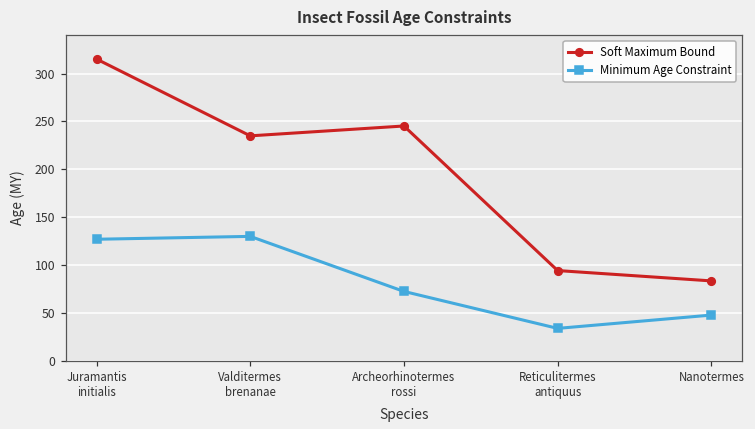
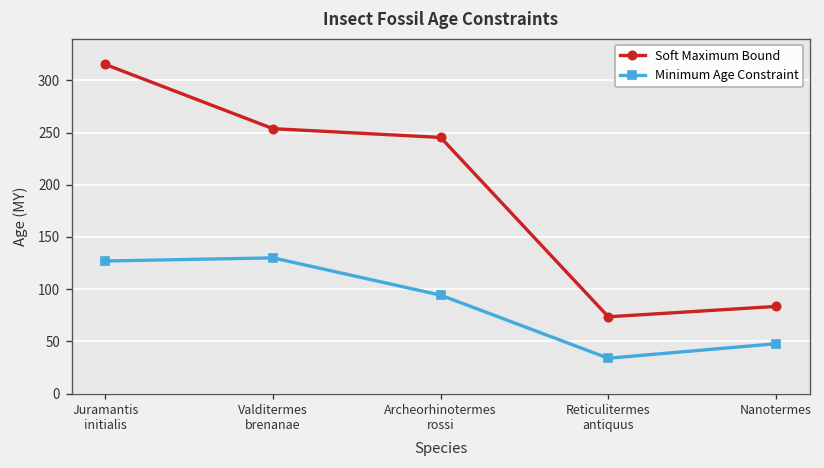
  {
    "Soft Maximum Bound": {
      "Juramantis initialis": 320,
-     "Valditermes brenanae": 240,
+     "Valditermes brenanae": 250,
      "Archeorhinotermes rossi": 250,
-     "Reticulitermes antiquus": 90,
+     "Reticulitermes antiquus": 70,
      "Nanotermes": 80
    },
    "Minimum Age Constraint": {
      "Juramantis initialis": 130,
      "Valditermes brenanae": 130,
-     "Archeorhinotermes rossi": 70,
+     "Archeorhinotermes rossi": 90,
      "Reticulitermes antiquus": 30,
      "Nanotermes": 50
    }
  }
